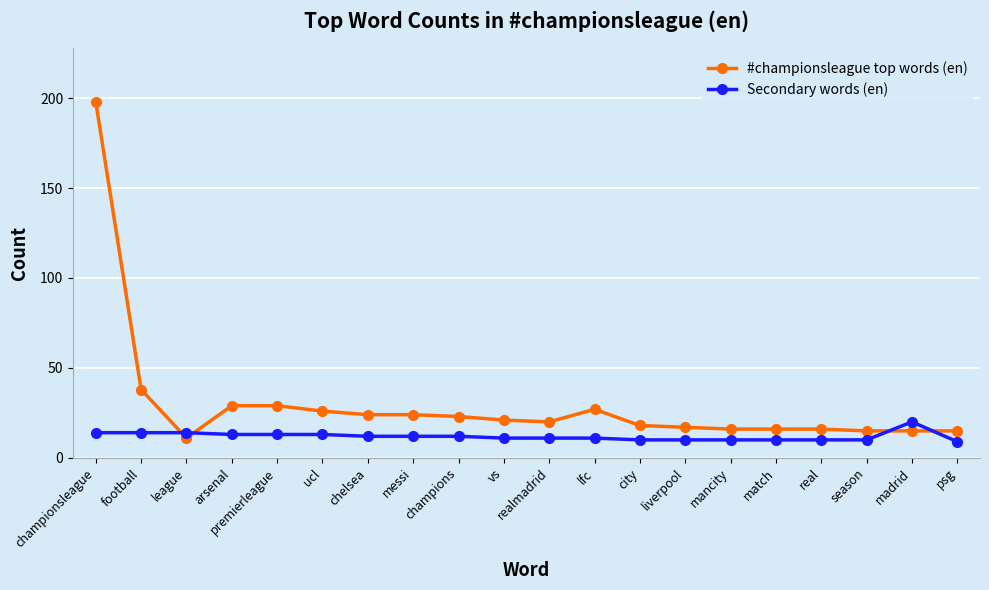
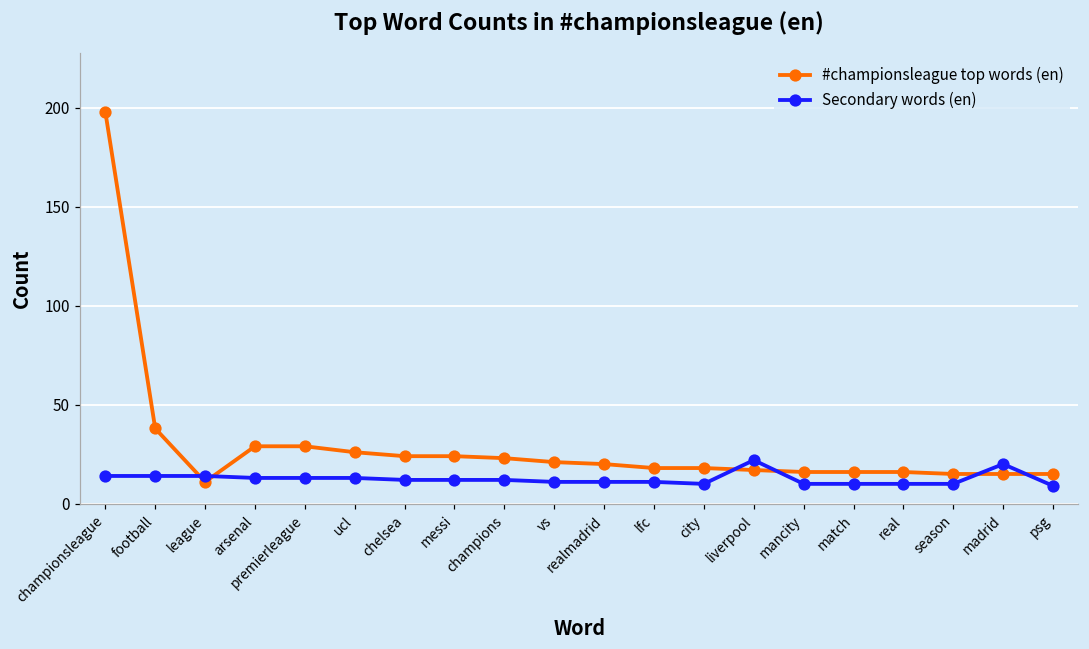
  {
    "#championsleague top words (en)": {
      "championsleague": 198,
      "football": 38,
      "league": 11,
      "arsenal": 29,
      "premierleague": 29,
      "ucl": 26,
      "chelsea": 24,
      "messi": 24,
      "champions": 23,
      "vs": 21,
      "realmadrid": 20,
-     "lfc": 27,
+     "lfc": 18,
      "city": 18,
      "liverpool": 17,
      "mancity": 16,
      "match": 16,
      "real": 16,
      "season": 15,
      "madrid": 15,
      "psg": 15
    },
    "Secondary words (en)": {
      "championsleague": 14,
      "football": 14,
      "league": 14,
      "arsenal": 13,
      "premierleague": 13,
      "ucl": 13,
      "chelsea": 12,
      "messi": 12,
      "champions": 12,
      "vs": 11,
      "realmadrid": 11,
      "lfc": 11,
      "city": 10,
-     "liverpool": 10,
+     "liverpool": 22,
      "mancity": 10,
      "match": 10,
      "real": 10,
      "season": 10,
      "madrid": 20,
      "psg": 9
    }
  }
